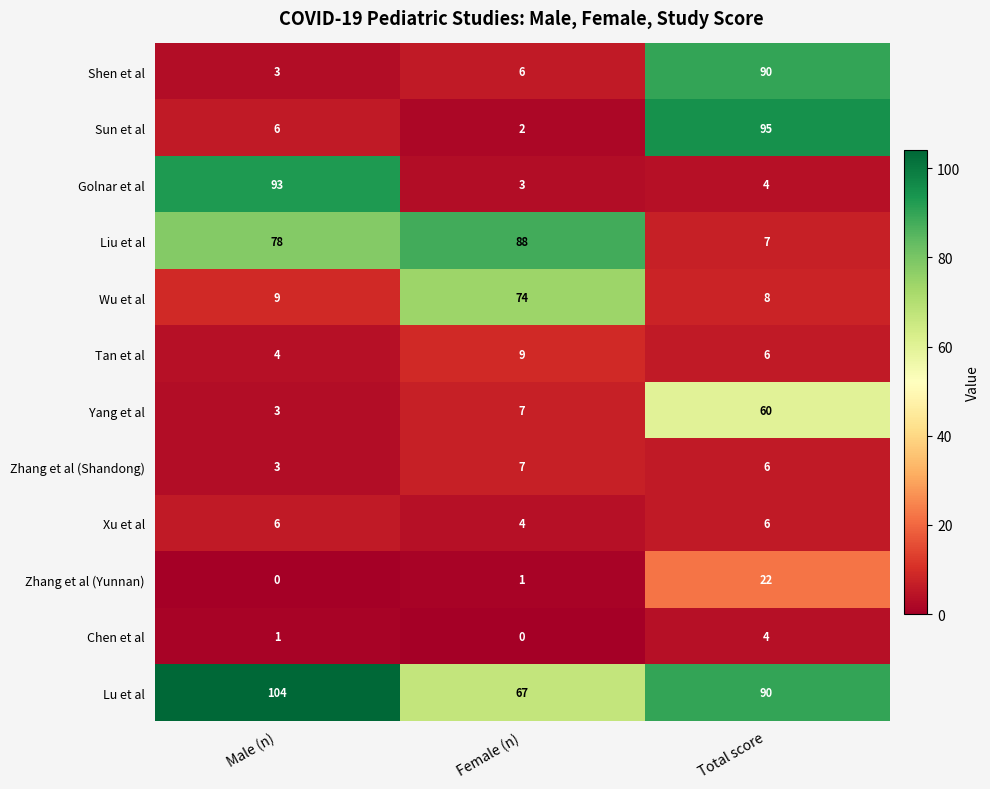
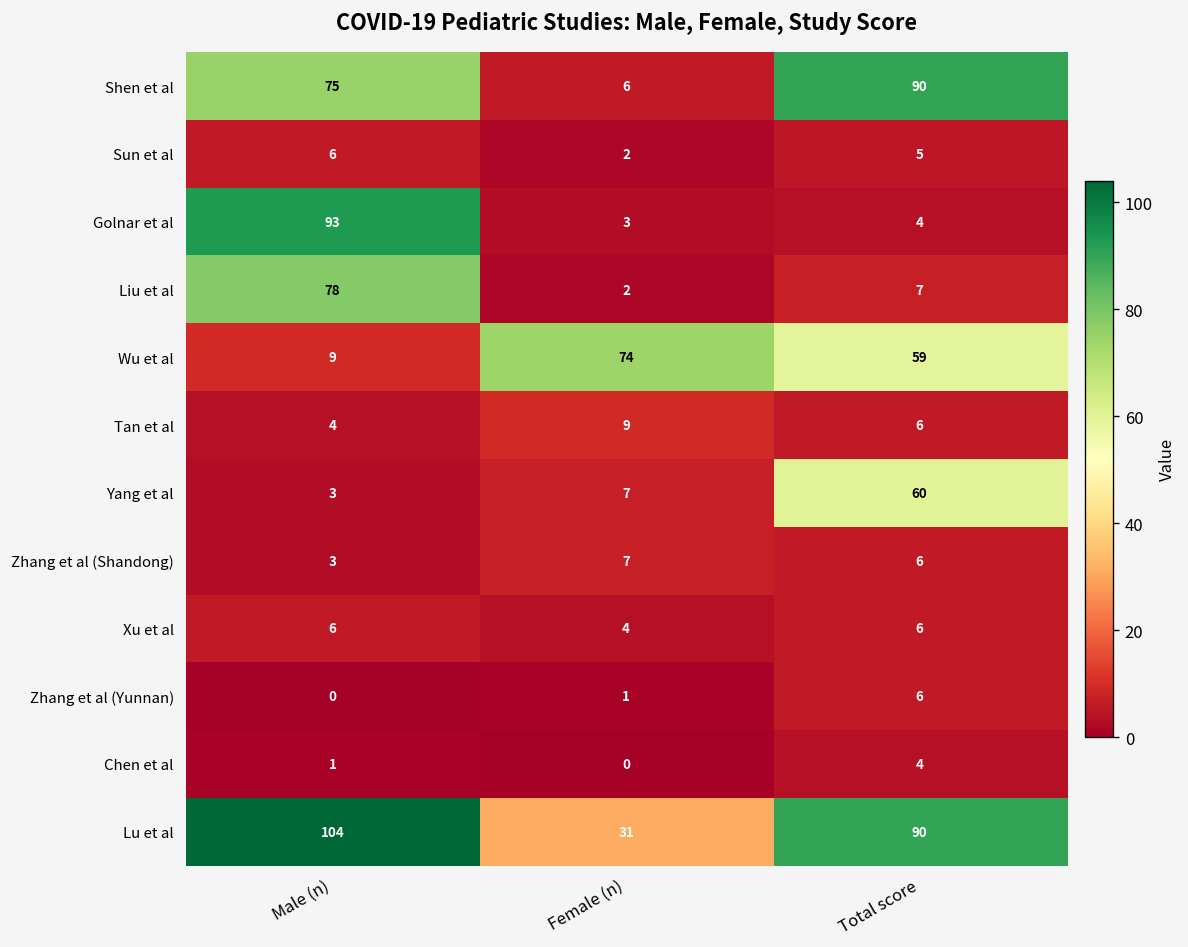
  {
    "Shen et al": {
-     "Male (n)": 3,
+     "Male (n)": 75,
      "Female (n)": 6,
      "Total score": 90
    },
    "Sun et al": {
      "Male (n)": 6,
      "Female (n)": 2,
-     "Total score": 95
+     "Total score": 5
    },
    "Golnar et al": {
      "Male (n)": 93,
      "Female (n)": 3,
      "Total score": 4
    },
    "Liu et al": {
      "Male (n)": 78,
-     "Female (n)": 88,
+     "Female (n)": 2,
      "Total score": 7
    },
    "Wu et al": {
      "Male (n)": 9,
      "Female (n)": 74,
-     "Total score": 8
+     "Total score": 59
    },
    "Tan et al": {
      "Male (n)": 4,
      "Female (n)": 9,
      "Total score": 6
    },
    "Yang et al": {
      "Male (n)": 3,
      "Female (n)": 7,
      "Total score": 60
    },
    "Zhang et al (Shandong)": {
      "Male (n)": 3,
      "Female (n)": 7,
      "Total score": 6
    },
    "Xu et al": {
      "Male (n)": 6,
      "Female (n)": 4,
      "Total score": 6
    },
    "Zhang et al (Yunnan)": {
      "Male (n)": 0,
      "Female (n)": 1,
-     "Total score": 22
+     "Total score": 6
    },
    "Chen et al": {
      "Male (n)": 1,
      "Female (n)": 0,
      "Total score": 4
    },
    "Lu et al": {
      "Male (n)": 104,
-     "Female (n)": 67,
+     "Female (n)": 31,
      "Total score": 90
    }
  }
